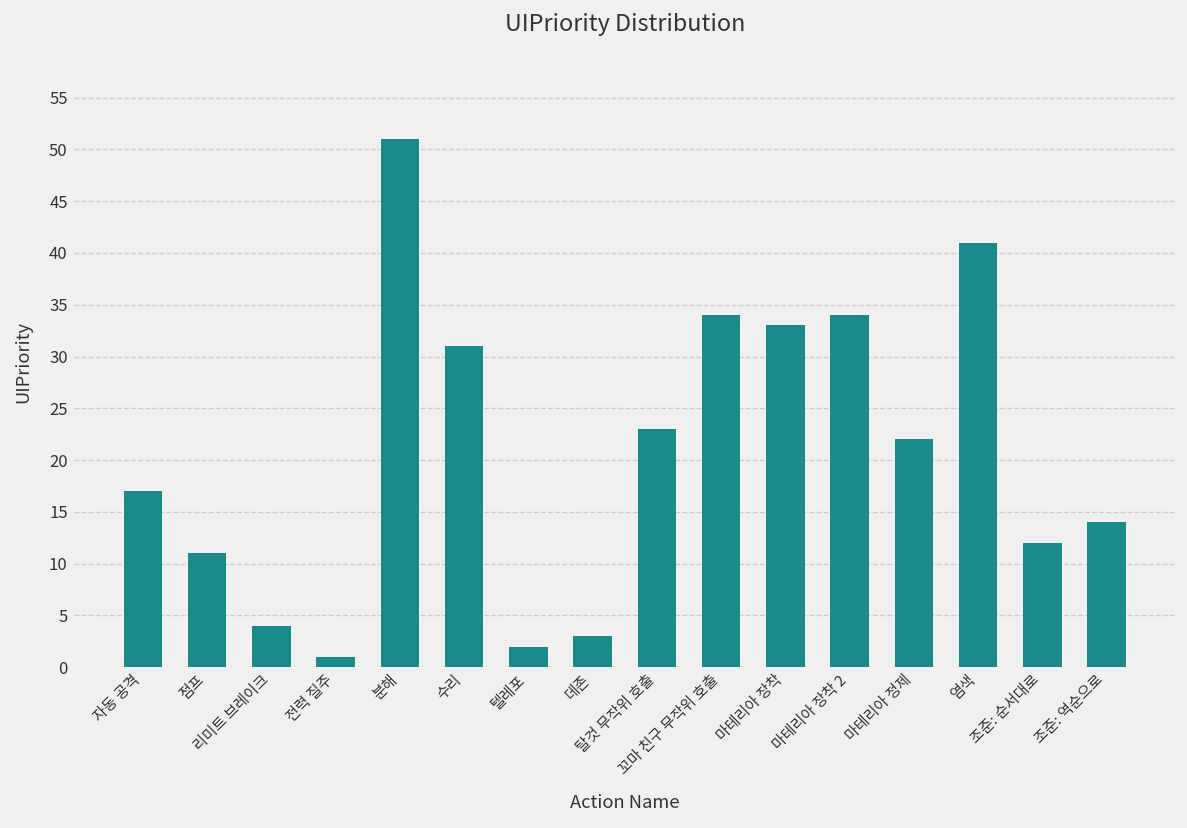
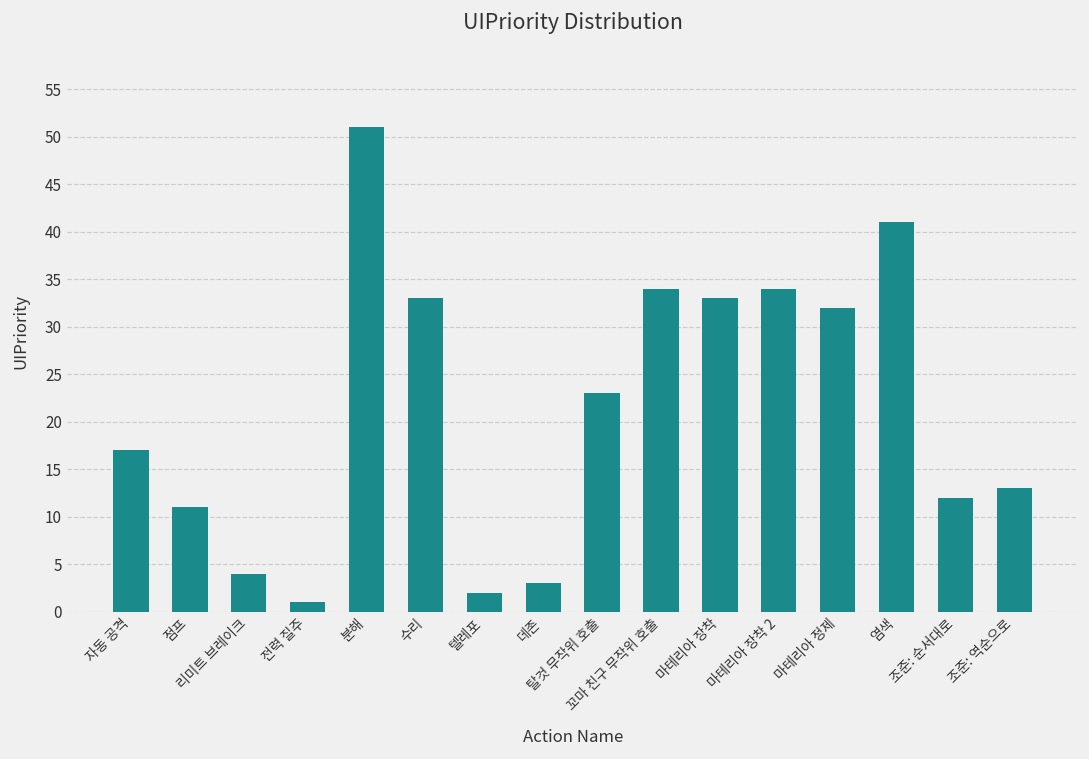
  {
    "자동 공격": 17,
    "점프": 11,
    "리미트 브레이크": 4,
    "전력 질주": 1,
    "분해": 51,
-   "수리": 31,
+   "수리": 33,
    "텔레포": 2,
    "데존": 3,
    "탈것 무작위 호출": 23,
    "꼬마 친구 무작위 호출": 34,
    "마테리아 장착": 33,
    "마테리아 장착 2": 34,
-   "마테리아 정제": 22,
+   "마테리아 정제": 32,
    "염색": 41,
    "조준: 순서대로": 12,
-   "조준: 역순으로": 14
+   "조준: 역순으로": 13
  }
